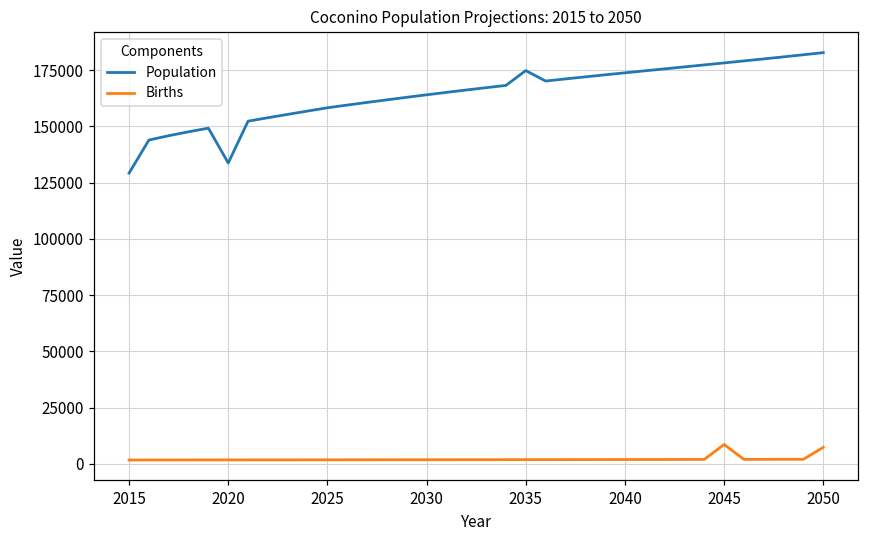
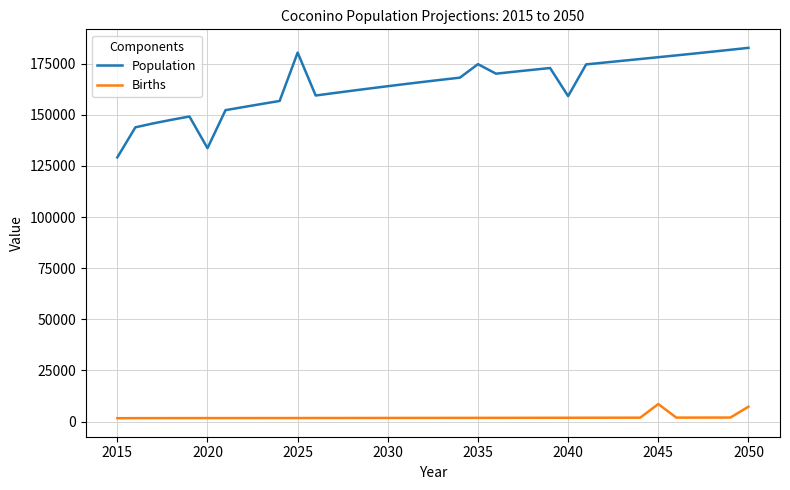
  {
    "Population": {
      "2015": 129000,
      "2020": 134000,
-     "2025": 158000,
+     "2025": 180000,
      "2030": 164000,
      "2035": 175000,
-     "2040": 174000,
+     "2040": 159000,
      "2045": 178000,
      "2050": 183000
    },
    "Births": {
      "2015": 2000,
      "2020": 2000,
      "2025": 2000,
      "2030": 2000,
      "2035": 2000,
      "2040": 2000,
      "2045": 9000,
      "2050": 7000
    }
  }
